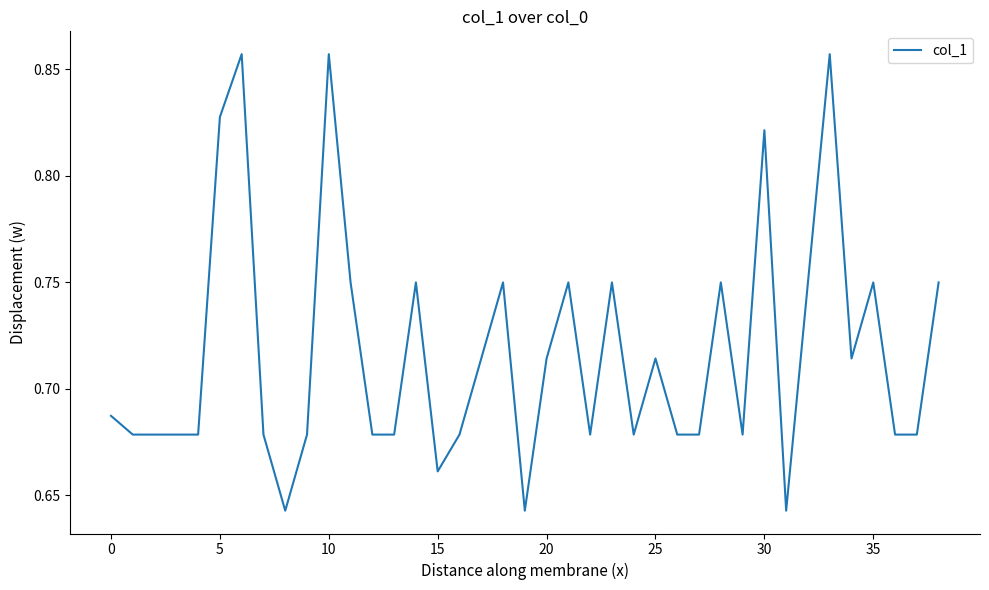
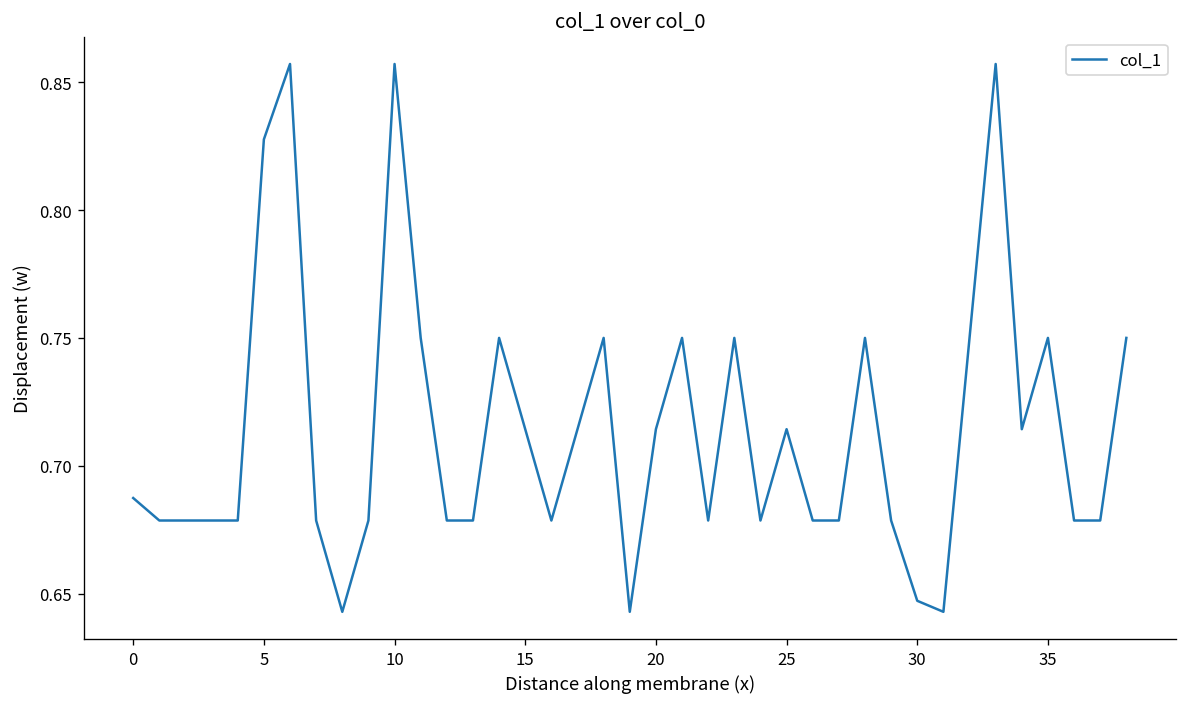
  {
    "0": 0.687,
    "5": 0.828,
    "10": 0.857,
-   "15": 0.661,
+   "15": 0.714,
    "20": 0.714,
    "25": 0.714,
-   "30": 0.821,
+   "30": 0.647,
    "35": 0.750
  }
